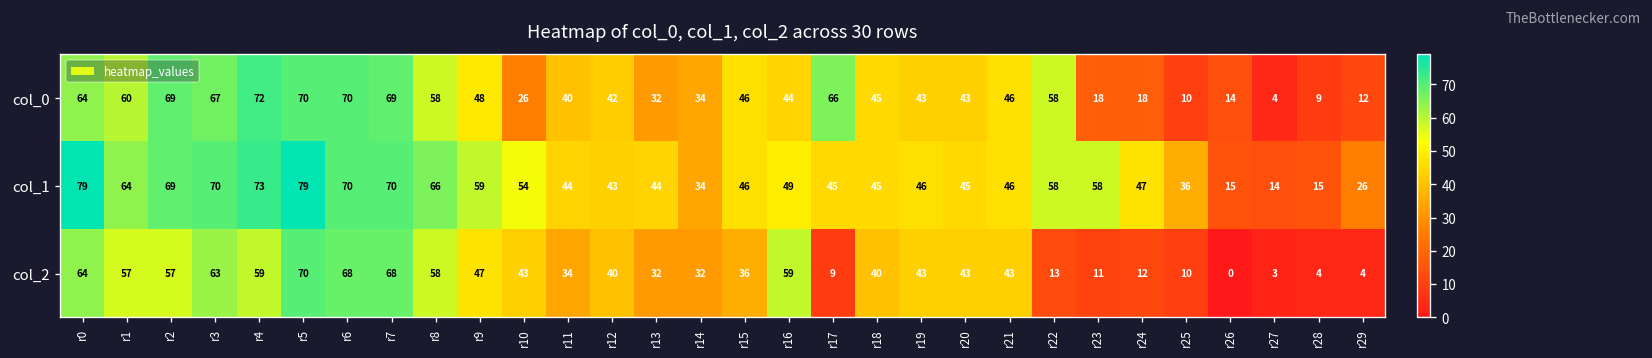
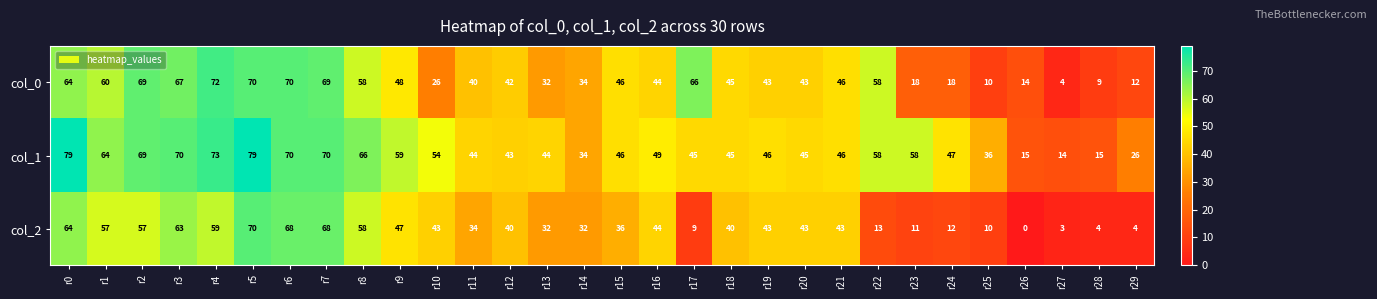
  {
    "col_0": {
      "r0": 64,
      "r1": 60,
      "r2": 69,
      "r3": 67,
      "r4": 72,
      "r5": 70,
      "r6": 70,
      "r7": 69,
      "r8": 58,
      "r9": 48,
      "r10": 26,
      "r11": 40,
      "r12": 42,
      "r13": 32,
      "r14": 34,
      "r15": 46,
      "r16": 44,
      "r17": 66,
      "r18": 45,
      "r19": 43,
      "r20": 43,
      "r21": 46,
      "r22": 58,
      "r23": 18,
      "r24": 18,
      "r25": 10,
      "r26": 14,
      "r27": 4,
      "r28": 9,
      "r29": 12
    },
    "col_1": {
      "r0": 79,
      "r1": 64,
      "r2": 69,
      "r3": 70,
      "r4": 73,
      "r5": 79,
      "r6": 70,
      "r7": 70,
      "r8": 66,
      "r9": 59,
      "r10": 54,
      "r11": 44,
      "r12": 43,
      "r13": 44,
      "r14": 34,
      "r15": 46,
      "r16": 49,
      "r17": 45,
      "r18": 45,
      "r19": 46,
      "r20": 45,
      "r21": 46,
      "r22": 58,
      "r23": 58,
      "r24": 47,
      "r25": 36,
      "r26": 15,
      "r27": 14,
      "r28": 15,
      "r29": 26
    },
    "col_2": {
      "r0": 64,
      "r1": 57,
      "r2": 57,
      "r3": 63,
      "r4": 59,
      "r5": 70,
      "r6": 68,
      "r7": 68,
      "r8": 58,
      "r9": 47,
      "r10": 43,
      "r11": 34,
      "r12": 40,
      "r13": 32,
      "r14": 32,
      "r15": 36,
-     "r16": 59,
+     "r16": 44,
      "r17": 9,
      "r18": 40,
      "r19": 43,
      "r20": 43,
      "r21": 43,
      "r22": 13,
      "r23": 11,
      "r24": 12,
      "r25": 10,
      "r26": 0,
      "r27": 3,
      "r28": 4,
      "r29": 4
    }
  }
